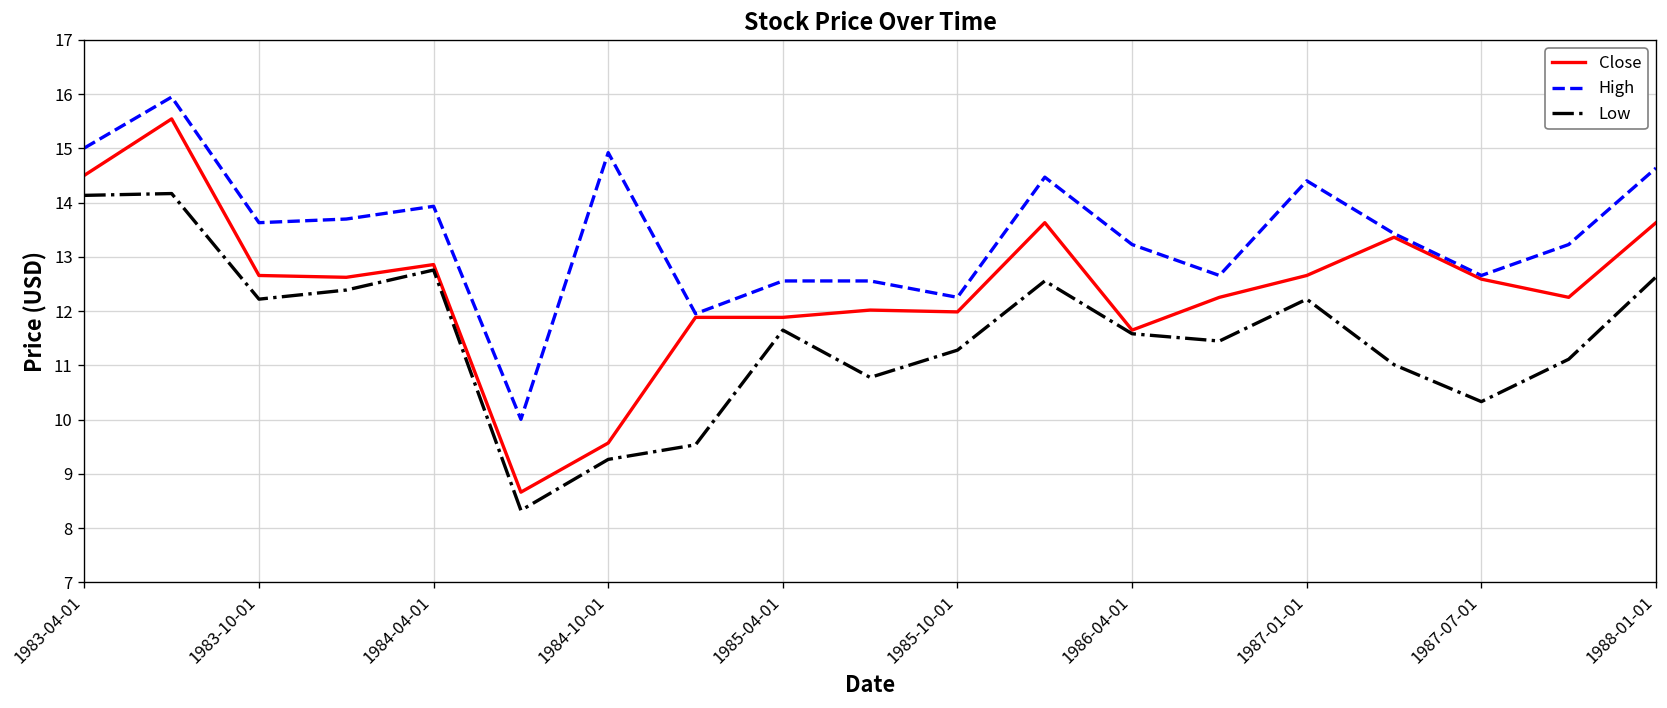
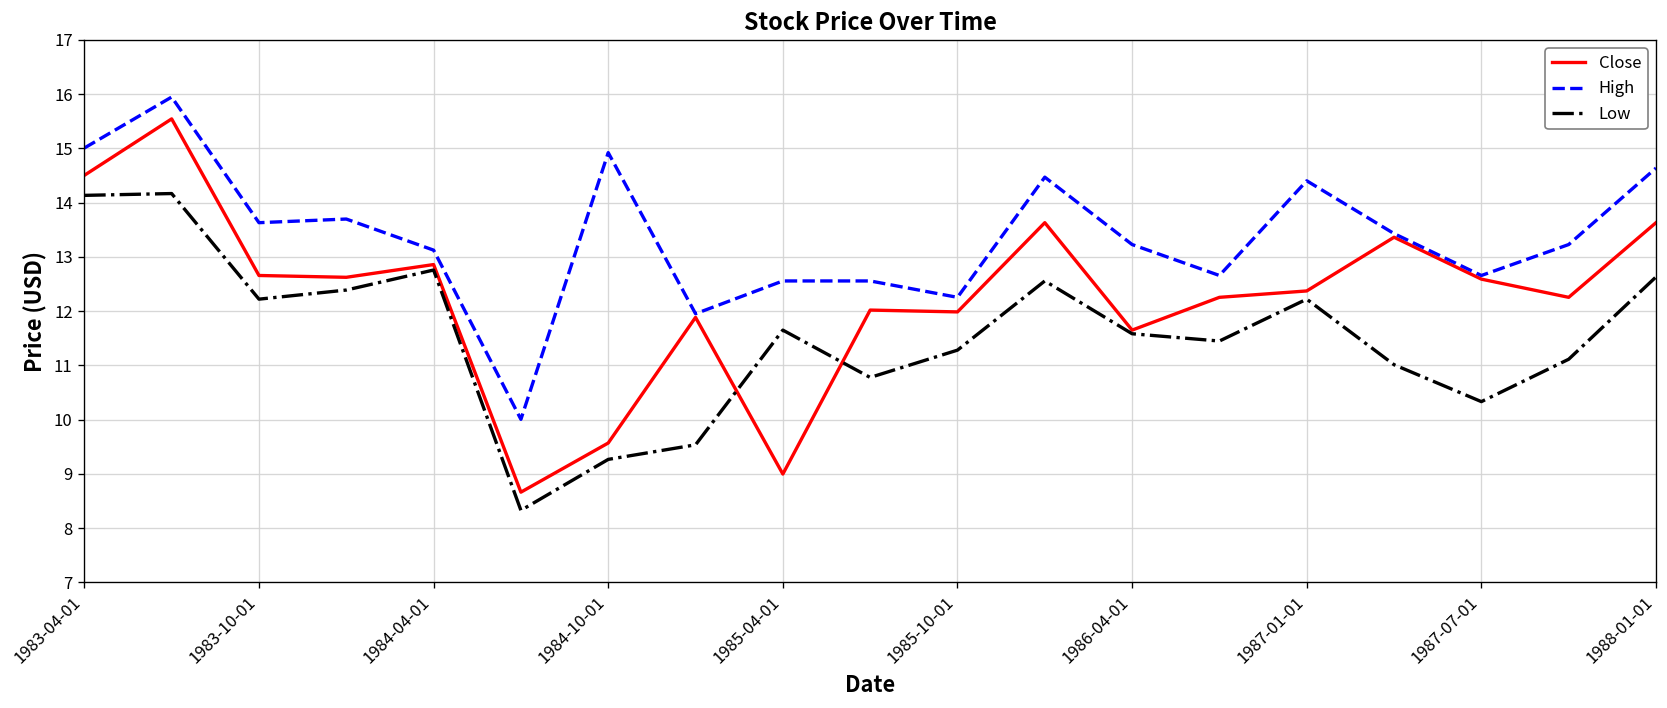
  {
    "Close": {
      "1983-04-01": 14.5,
      "1983-10-01": 12.7,
      "1984-04-01": 12.9,
      "1984-10-01": 9.6,
-     "1985-04-01": 11.9,
+     "1985-04-01": 9.0,
      "1985-10-01": 12.0,
      "1986-04-01": 11.7,
-     "1987-01-01": 12.7,
+     "1987-01-01": 12.4,
      "1987-07-01": 12.6,
      "1988-01-01": 13.6
    },
    "High": {
      "1983-04-01": 15.0,
      "1983-10-01": 13.6,
-     "1984-04-01": 13.9,
+     "1984-04-01": 13.1,
      "1984-10-01": 14.9,
      "1985-04-01": 12.6,
      "1985-10-01": 12.3,
      "1986-04-01": 13.2,
      "1987-01-01": 14.4,
      "1987-07-01": 12.7,
      "1988-01-01": 14.6
    },
    "Low": {
      "1983-04-01": 14.1,
      "1983-10-01": 12.2,
      "1984-04-01": 12.8,
      "1984-10-01": 9.3,
      "1985-04-01": 11.7,
      "1985-10-01": 11.3,
      "1986-04-01": 11.6,
      "1987-01-01": 12.2,
      "1987-07-01": 10.3,
      "1988-01-01": 12.6
    }
  }
